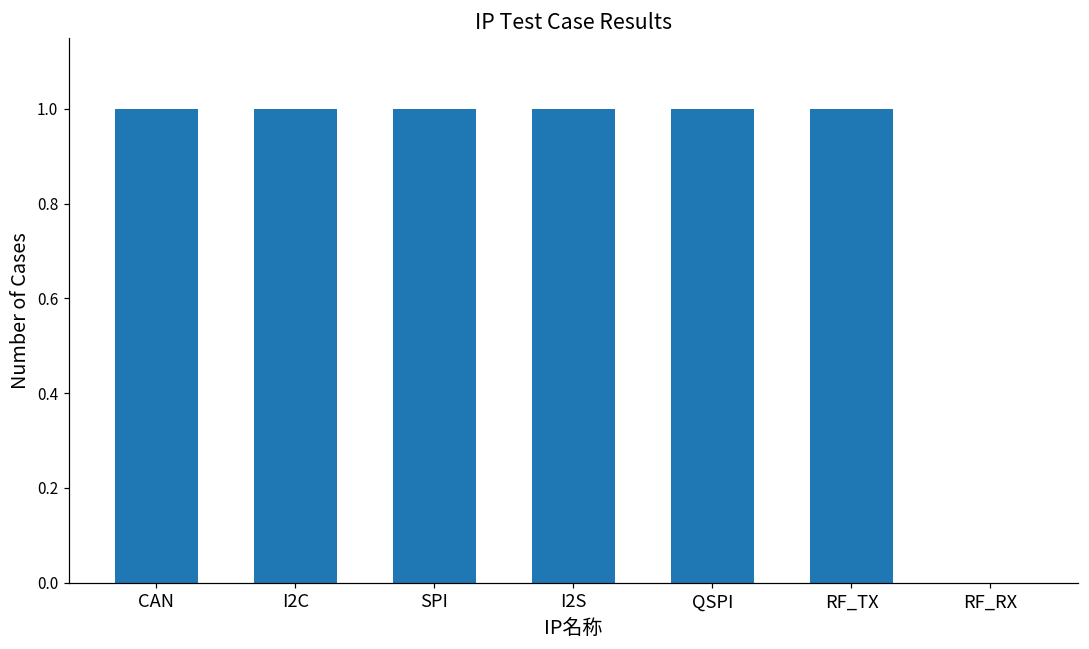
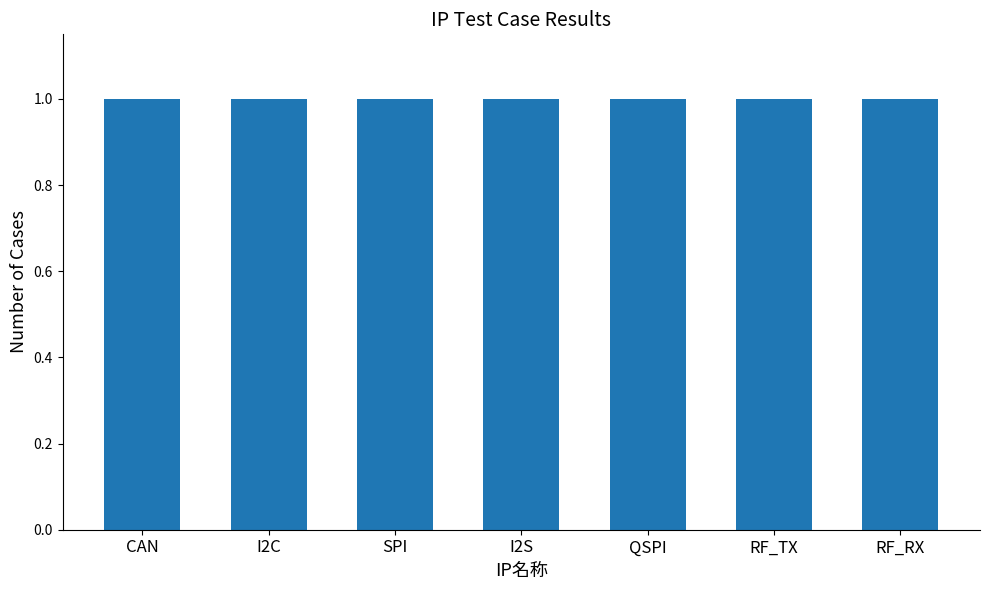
  {
    "CAN": 1,
    "I2C": 1,
    "SPI": 1,
    "I2S": 1,
    "QSPI": 1,
    "RF_TX": 1,
-   "RF_RX": 0
+   "RF_RX": 1
  }
